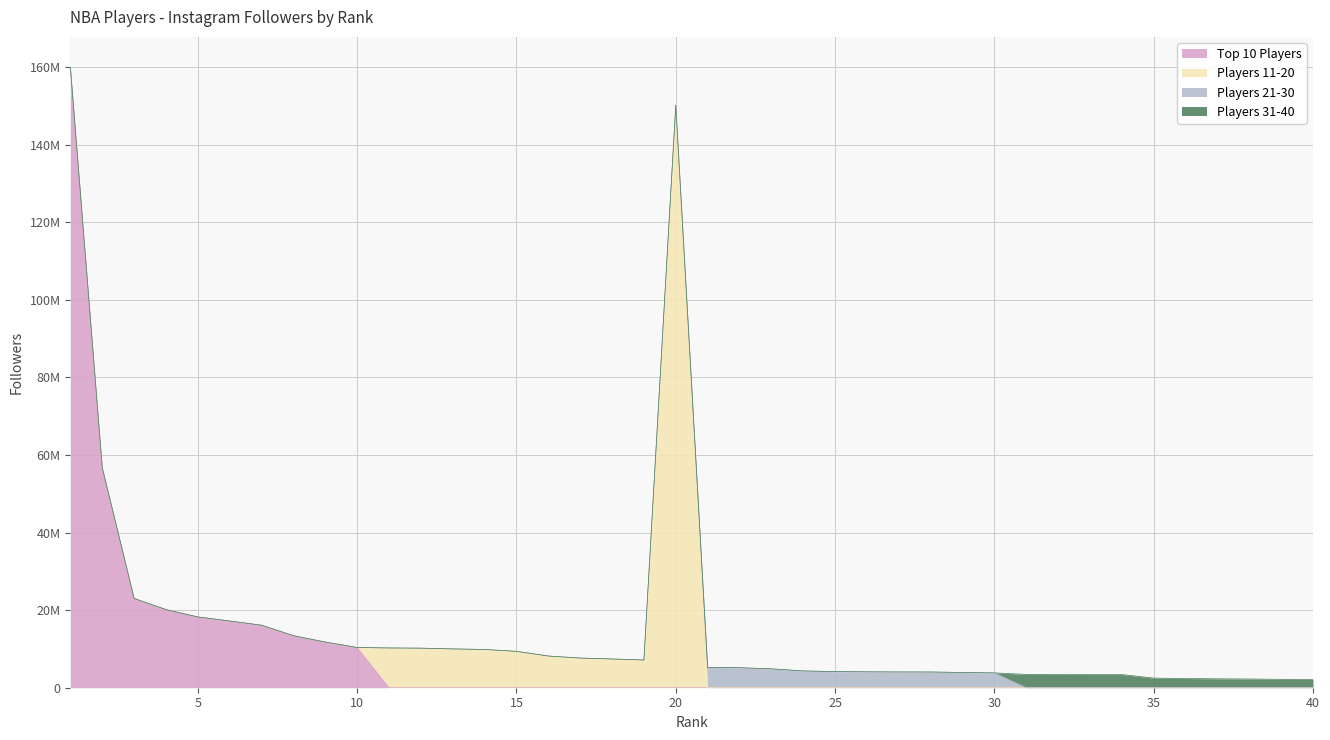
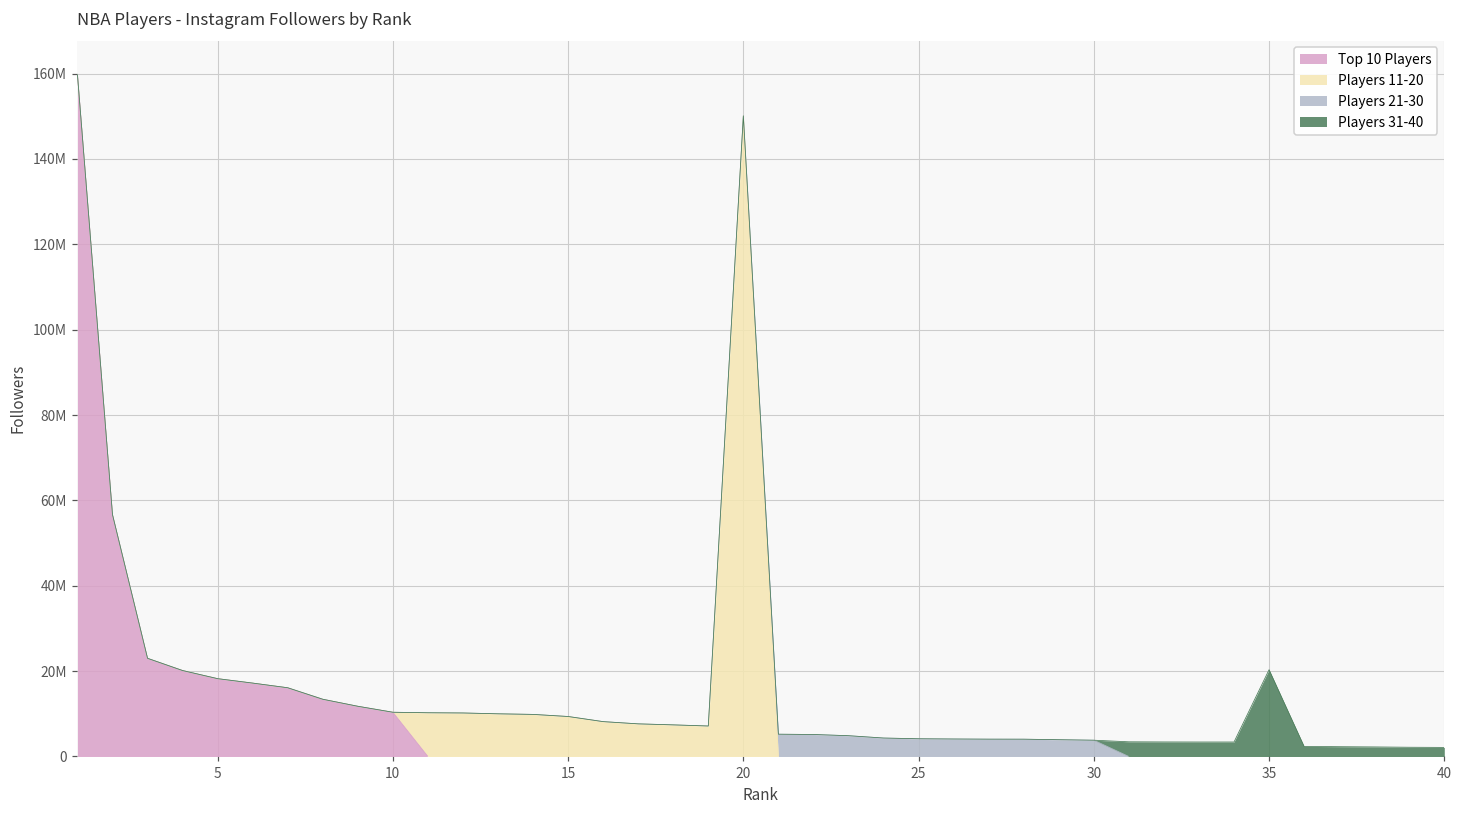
  {
    "Players 31-40": {
-     "35": 2000000,
+     "35": 20000000,
      "40": 2000000
    }
  }
